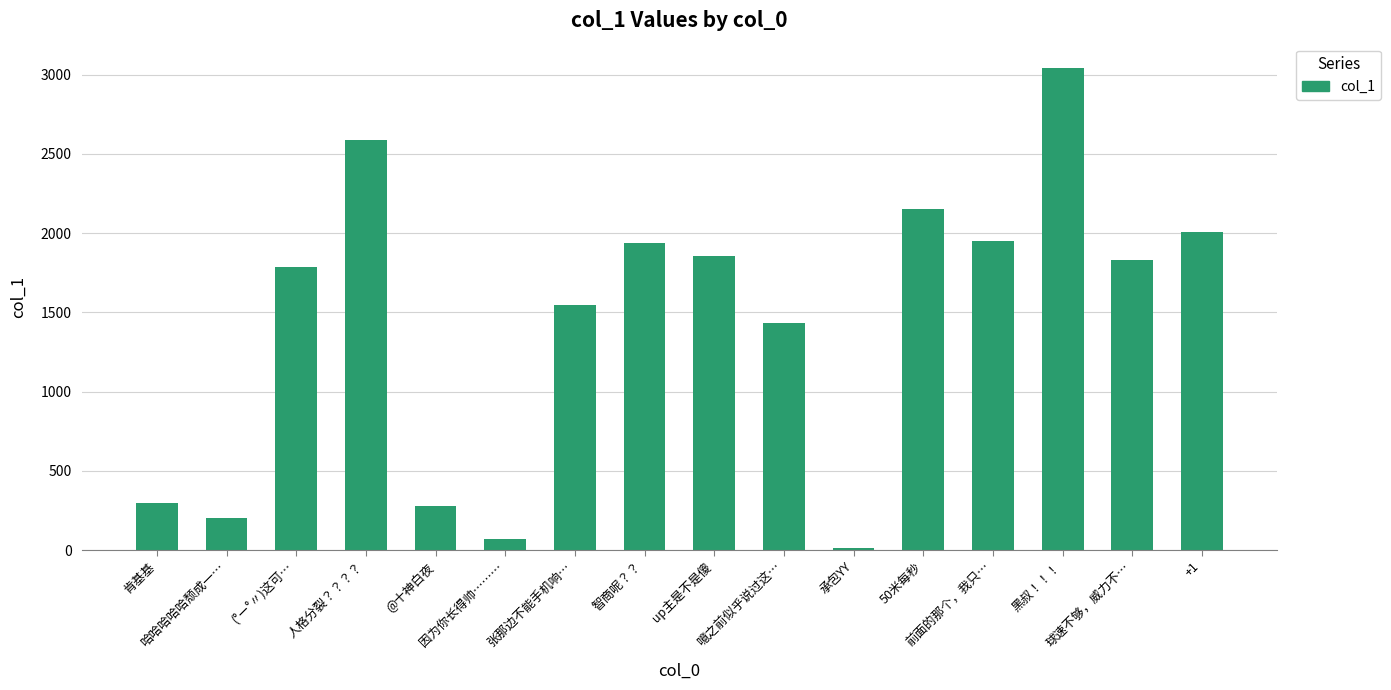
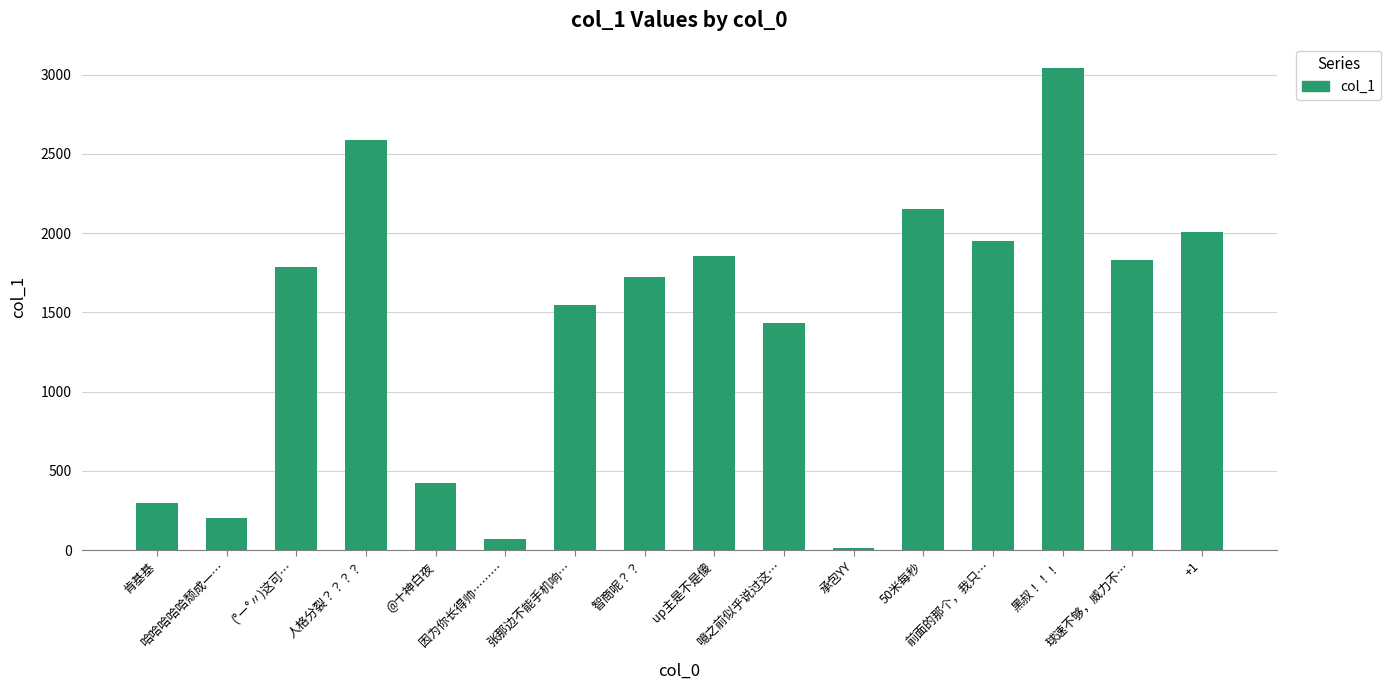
  {
    "肯基基": 300,
    "哈哈哈哈哈颓成一…": 200,
    "(°ー°〃)这可…": 1780,
    "人格分裂？？？？": 2590,
-   "@十神白夜": 280,
+   "@十神白夜": 430,
    "因为你长得帅………": 70,
    "张那边不能手机响…": 1550,
-   "智商呢？？": 1940,
+   "智商呢？？": 1720,
    "up主是不是傻": 1850,
    "噫之前似乎说过这…": 1440,
    "50米每秒": 2150,
    "前面的那个，我只…": 1950,
    "黑叔！！！": 3040,
    "球速不够，威力不…": 1830,
    "+1": 2010
  }
